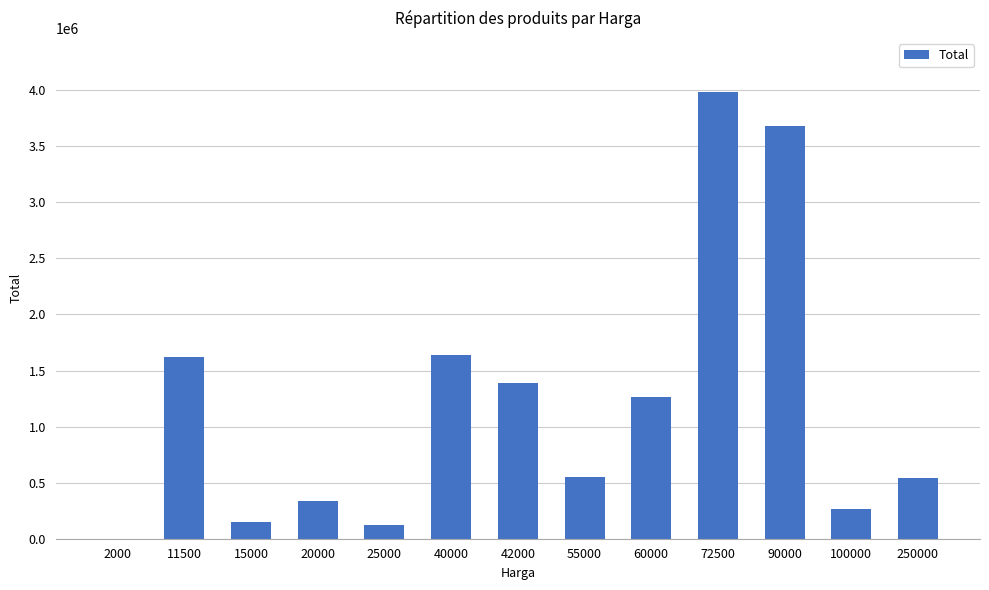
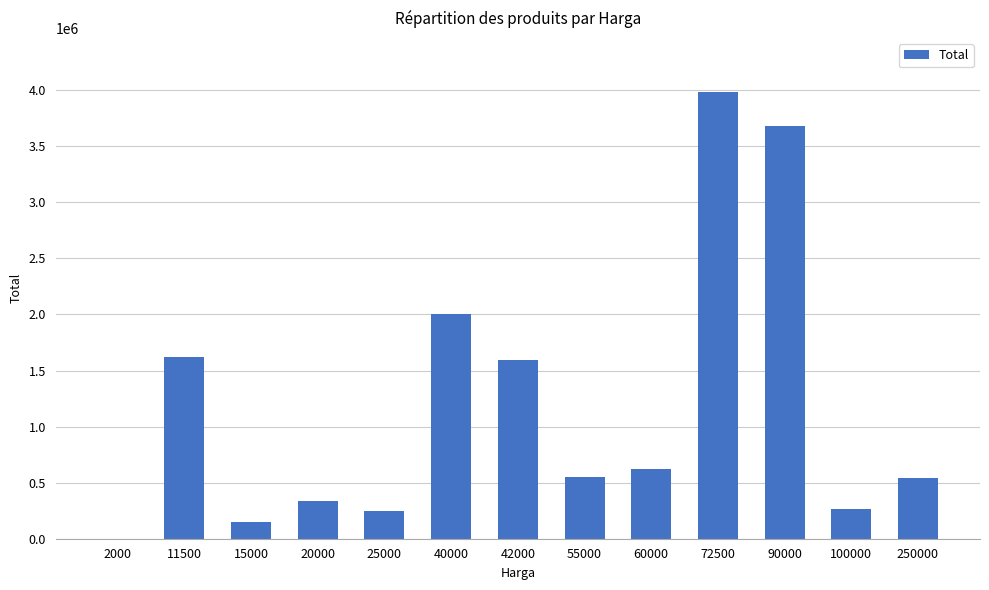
  {
    "11500": 1620000,
    "15000": 150000,
    "20000": 340000,
-   "25000": 120000,
-   "40000": 1640000,
-   "42000": 1390000,
+   "25000": 250000,
+   "40000": 2000000,
+   "42000": 1590000,
    "55000": 550000,
-   "60000": 1260000,
+   "60000": 620000,
    "72500": 3990000,
    "90000": 3680000,
    "100000": 260000,
    "250000": 540000
  }
